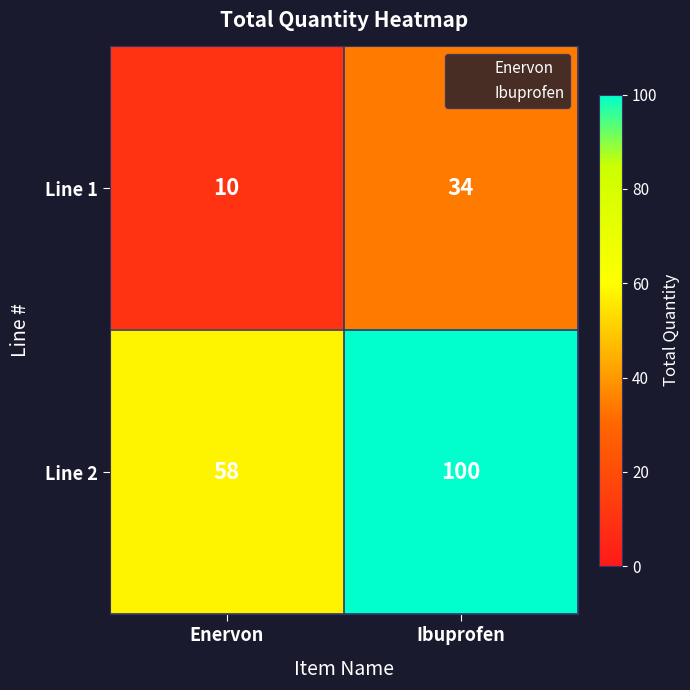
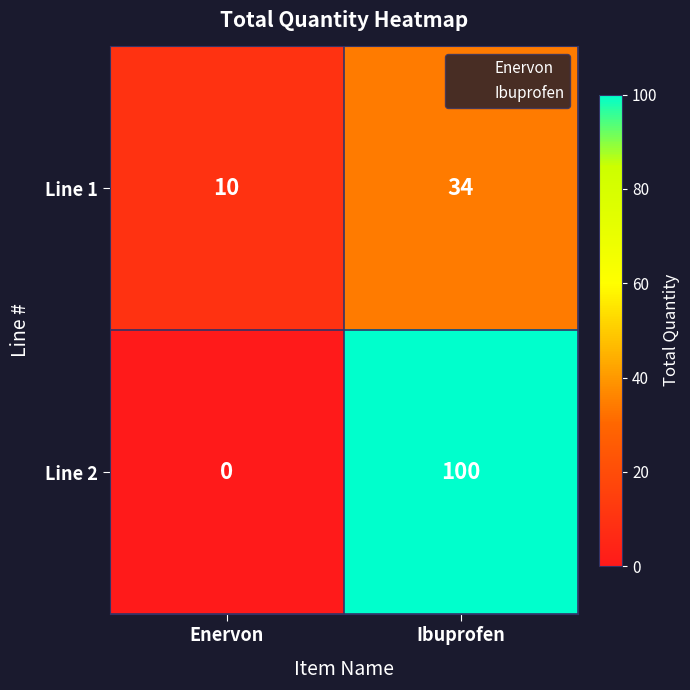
  {
    "Line 1": {
      "Enervon": 10,
      "Ibuprofen": 34
    },
    "Line 2": {
-     "Enervon": 58,
+     "Enervon": 0,
      "Ibuprofen": 100
    }
  }
